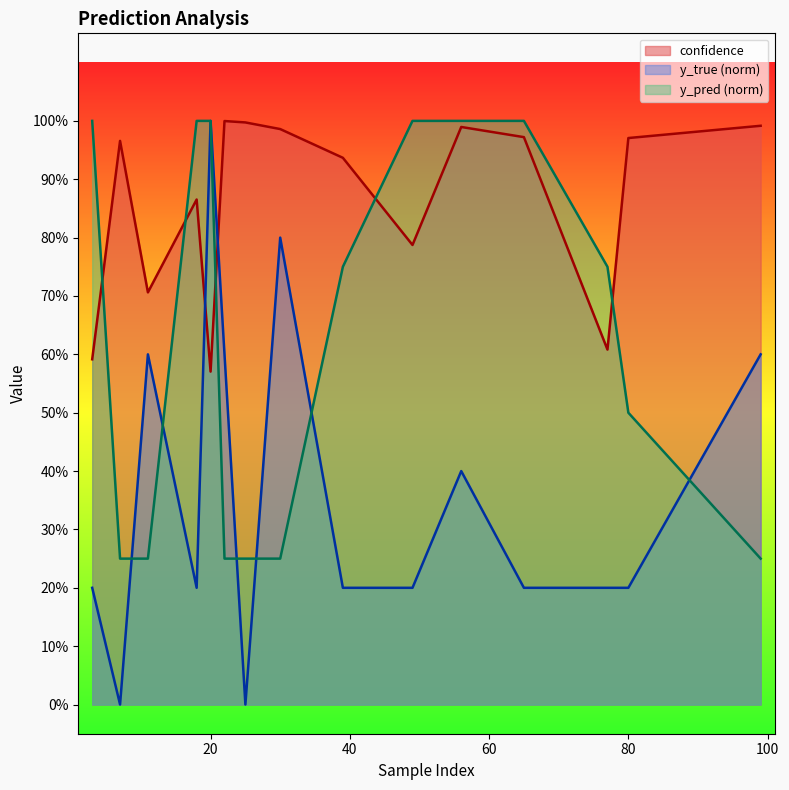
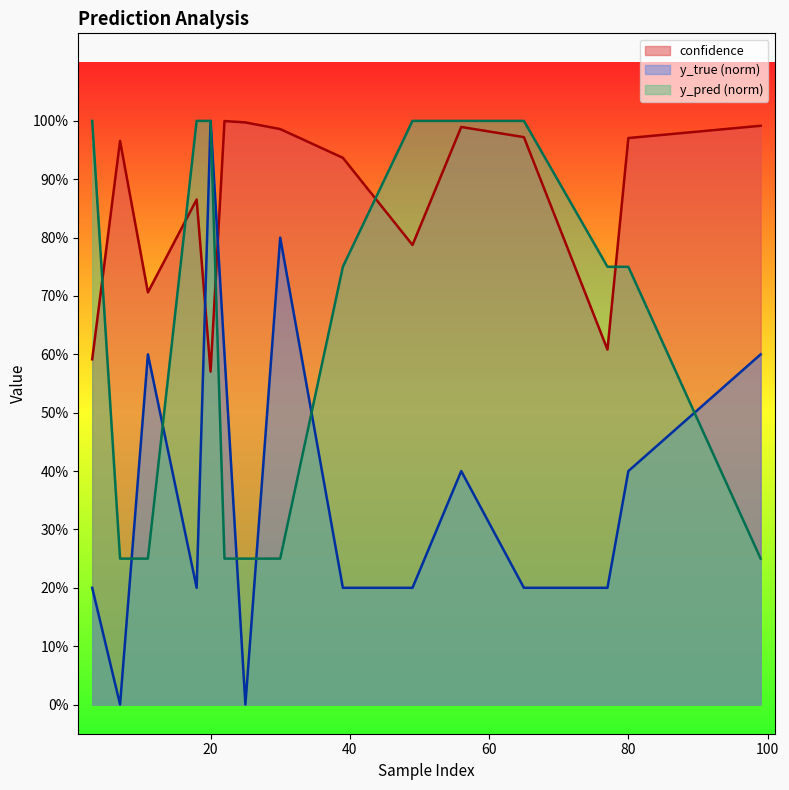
  {
    "confidence": {
      "20": "57%",
      "80": "97%"
    },
    "y_true (norm)": {
-     "80": "20%"
+     "80": "40%"
    },
    "y_pred (norm)": {
-     "80": "50%"
+     "80": "75%"
    }
  }
